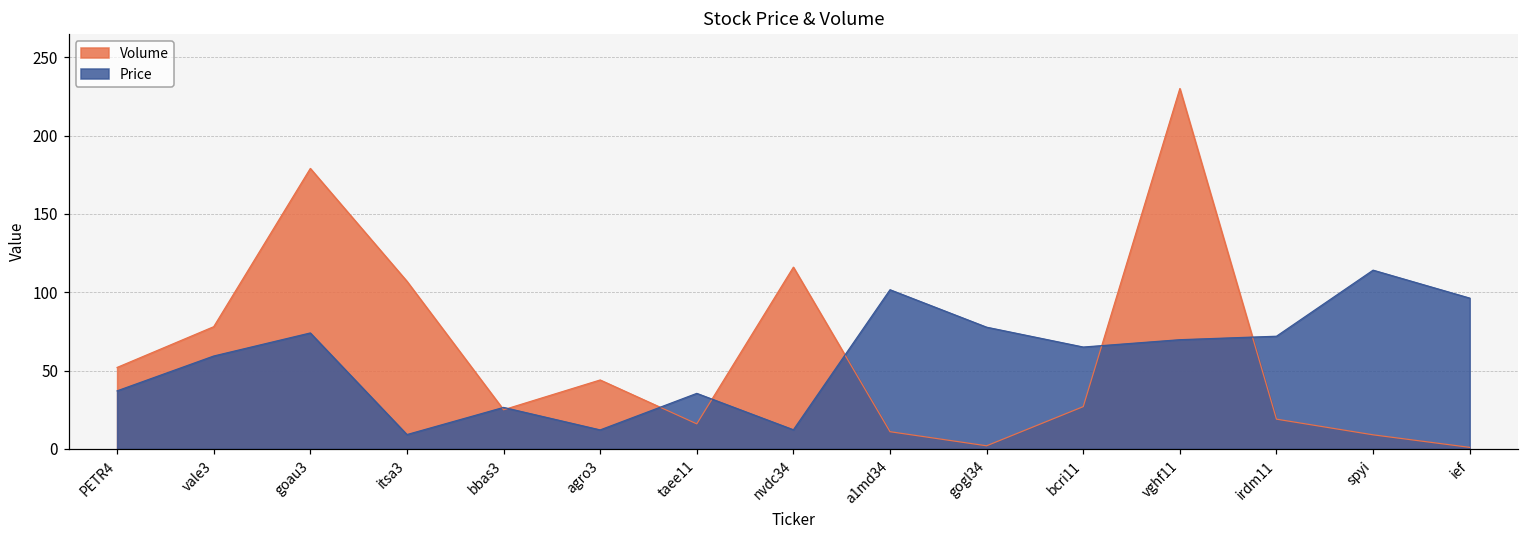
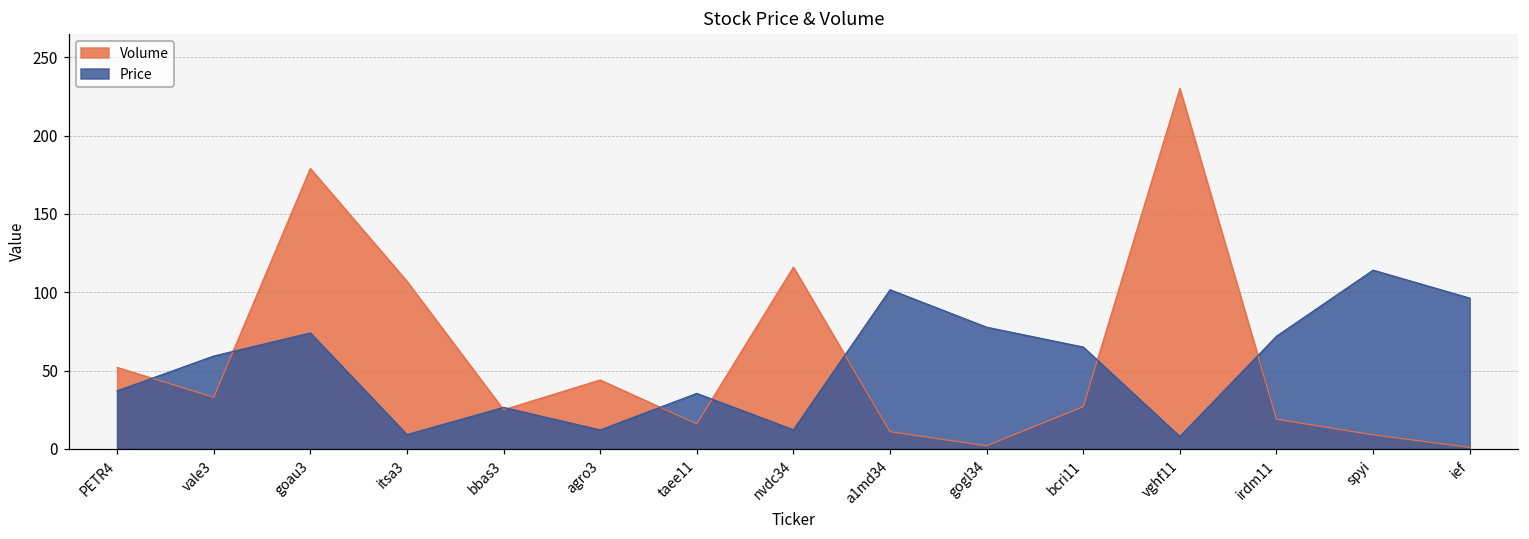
  {
    "Volume": {
      "PETR4": 52,
-     "vale3": 78,
+     "vale3": 33,
      "goau3": 179,
      "itsa3": 107,
      "agro3": 44,
      "taee11": 16,
      "nvdc34": 116,
      "a1md34": 11,
      "gogl34": 2,
      "bcri11": 27,
      "vghf11": 230,
      "irdm11": 19,
      "spyi": 9,
      "ief": 1
    },
    "Price": {
      "PETR4": 37,
      "vale3": 59,
      "goau3": 74,
      "itsa3": 9,
      "agro3": 12,
      "taee11": 35,
      "nvdc34": 12,
      "a1md34": 102,
      "gogl34": 78,
      "bcri11": 65,
-     "vghf11": 70,
+     "vghf11": 8,
      "irdm11": 72,
      "spyi": 114,
      "ief": 96
    }
  }
